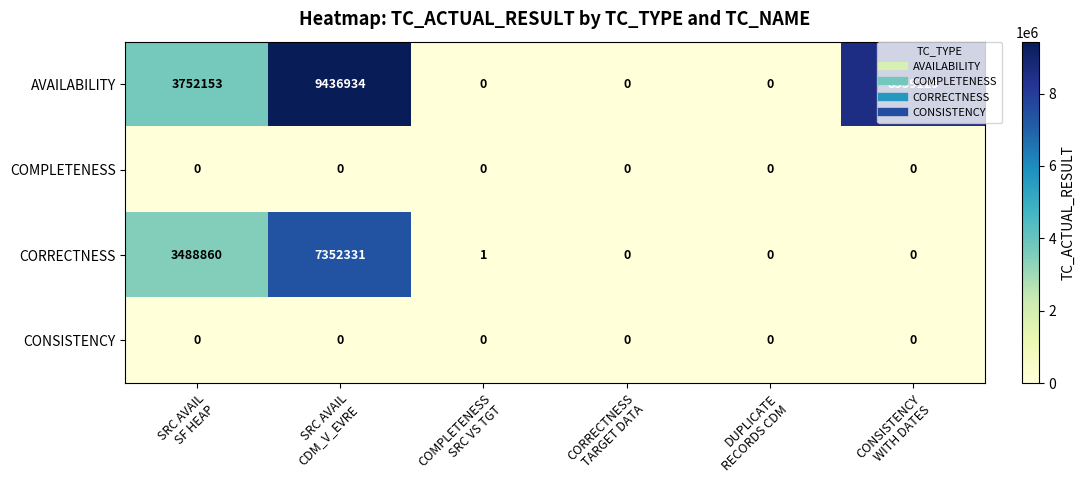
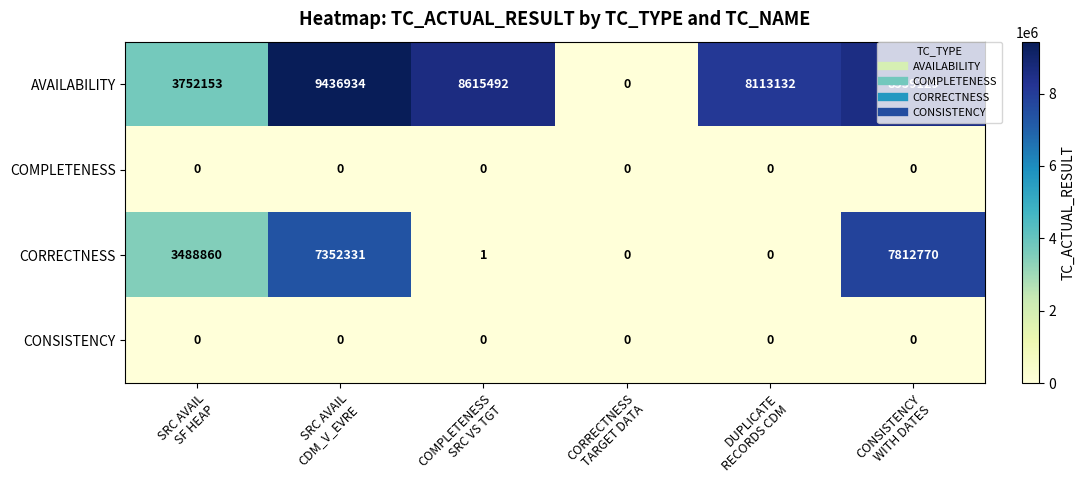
  {
    "AVAILABILITY": {
      "SRC AVAIL SF HEAP": 3752153,
      "SRC AVAIL CDM_V_EVRE": 9436934,
-     "COMPLETENESS SRC VS TGT": 0,
+     "COMPLETENESS SRC VS TGT": 8615492,
      "CORRECTNESS TARGET DATA": 0,
-     "DUPLICATE RECORDS CDM": 0
+     "DUPLICATE RECORDS CDM": 8113132
    },
    "COMPLETENESS": {
      "SRC AVAIL SF HEAP": 0,
      "SRC AVAIL CDM_V_EVRE": 0,
      "COMPLETENESS SRC VS TGT": 0,
      "CORRECTNESS TARGET DATA": 0,
      "DUPLICATE RECORDS CDM": 0,
      "CONSISTENCY WITH DATES": 0
    },
    "CORRECTNESS": {
      "SRC AVAIL SF HEAP": 3488860,
      "SRC AVAIL CDM_V_EVRE": 7352331,
      "COMPLETENESS SRC VS TGT": 1,
      "CORRECTNESS TARGET DATA": 0,
      "DUPLICATE RECORDS CDM": 0,
-     "CONSISTENCY WITH DATES": 0
+     "CONSISTENCY WITH DATES": 7812770
    },
    "CONSISTENCY": {
      "SRC AVAIL SF HEAP": 0,
      "SRC AVAIL CDM_V_EVRE": 0,
      "COMPLETENESS SRC VS TGT": 0,
      "CORRECTNESS TARGET DATA": 0,
      "DUPLICATE RECORDS CDM": 0,
      "CONSISTENCY WITH DATES": 0
    }
  }
